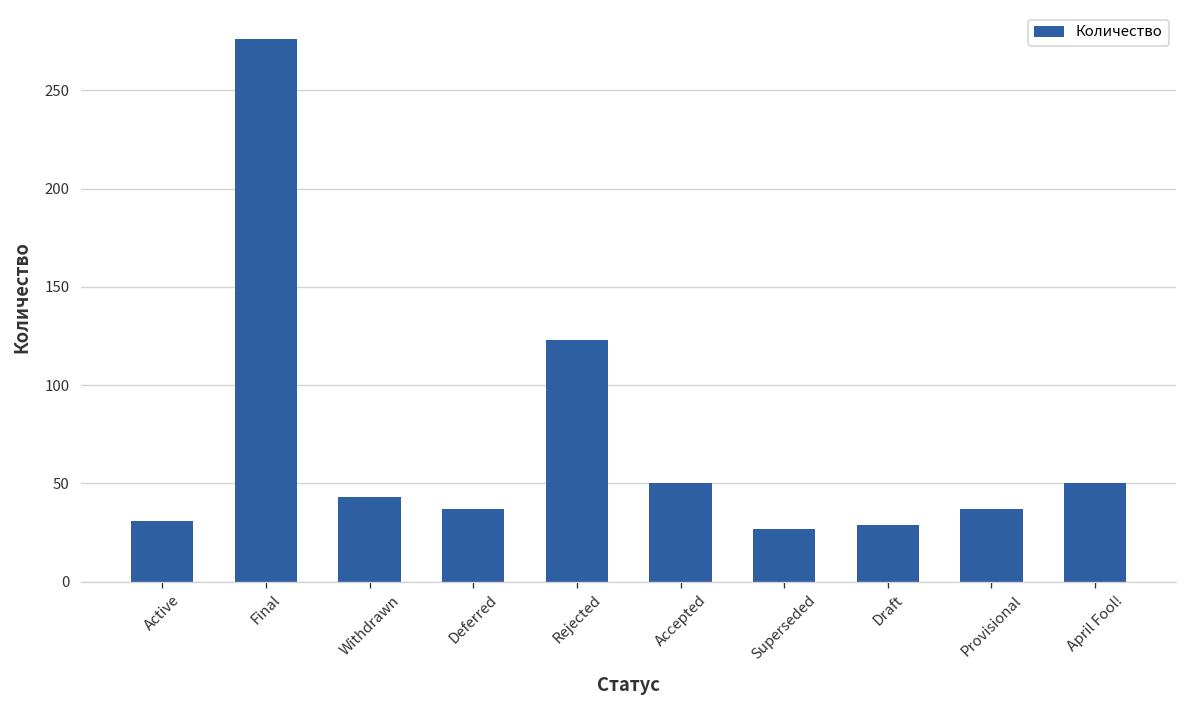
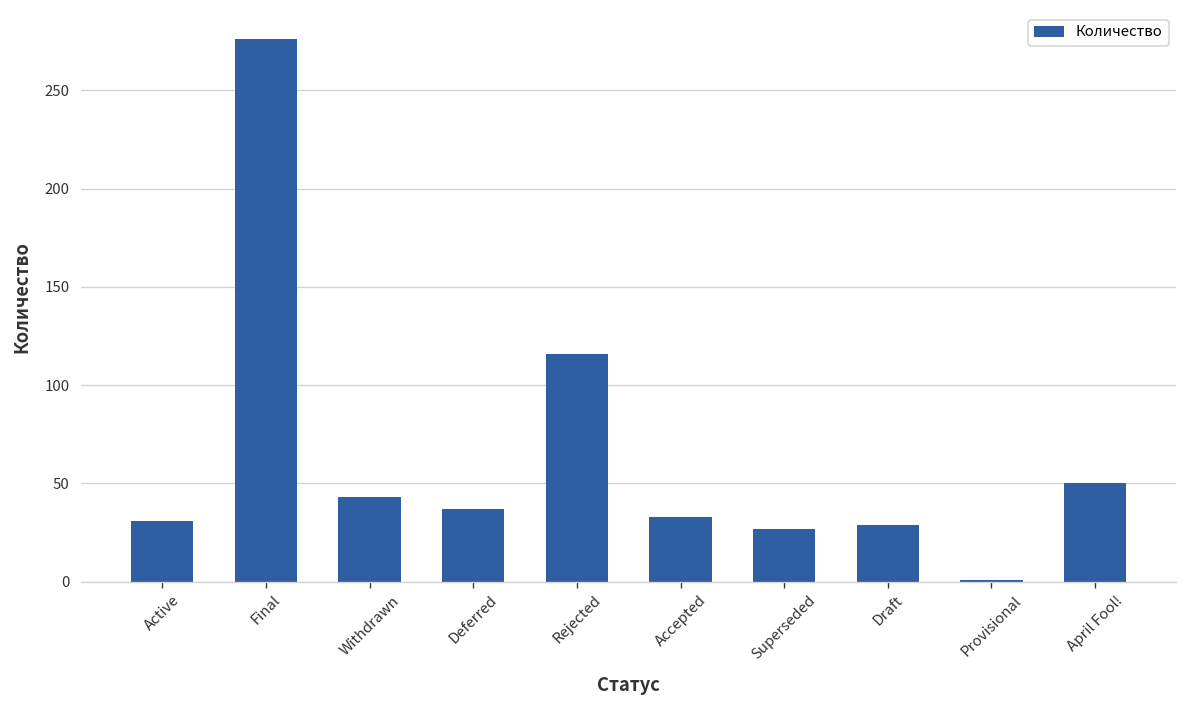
  {
    "Active": 31,
    "Final": 276,
    "Withdrawn": 43,
    "Deferred": 37,
-   "Rejected": 123,
-   "Accepted": 50,
+   "Rejected": 116,
+   "Accepted": 33,
    "Superseded": 27,
    "Draft": 29,
-   "Provisional": 37,
+   "Provisional": 1,
    "April Fool!": 50
  }
